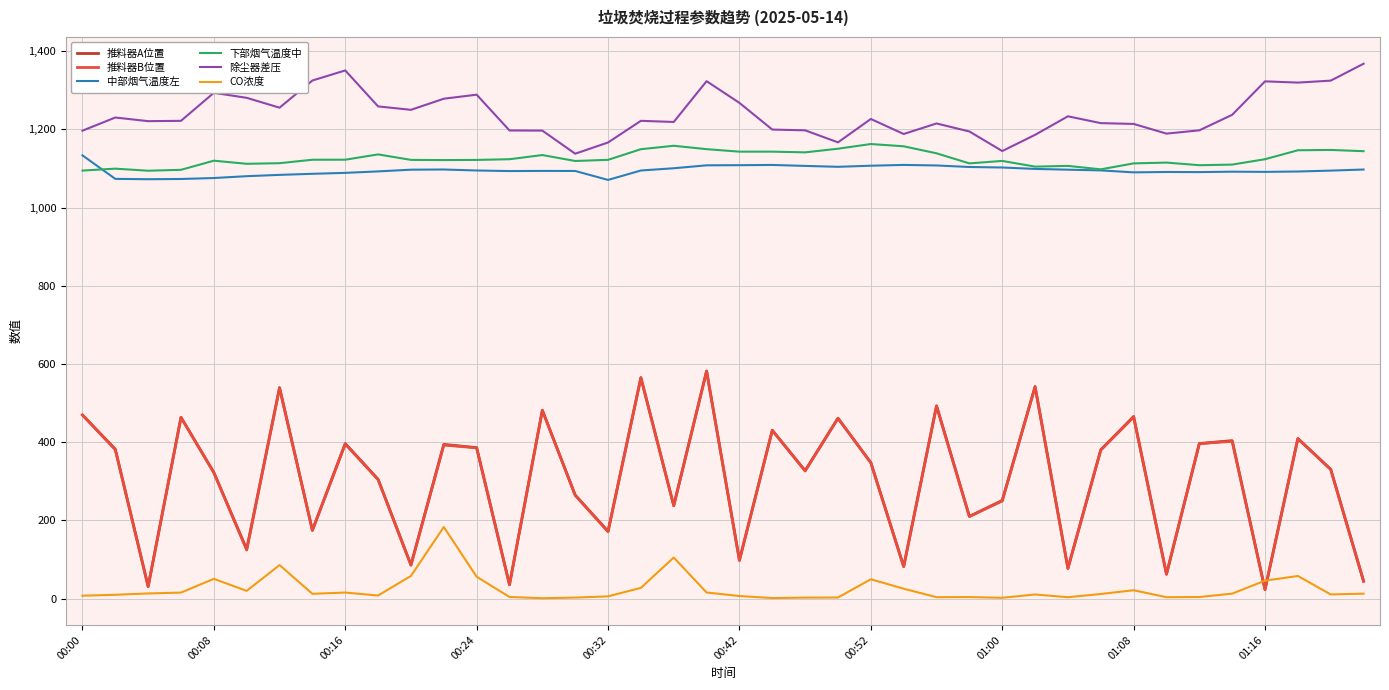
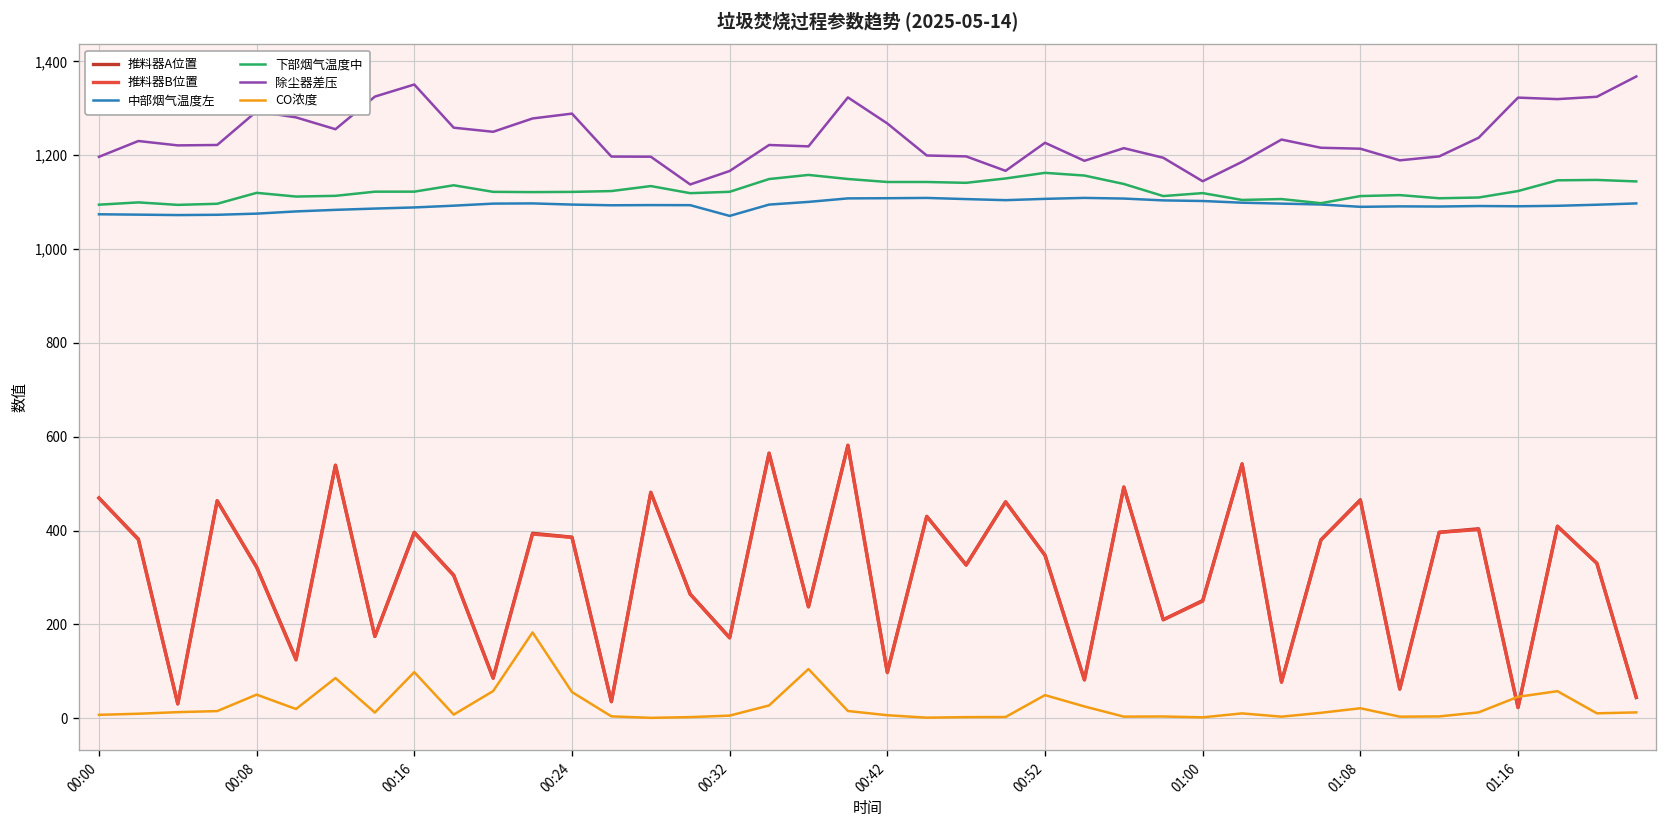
  {
    "中部烟气温度左": {
-     "00:00": "1,130",
+     "00:00": "1,070",
      "00:08": "1,080",
      "00:16": "1,090",
      "00:24": "1,090",
      "00:32": "1,070",
      "00:42": "1,110",
      "00:52": "1,110",
      "01:00": "1,100",
      "01:08": "1,090",
      "01:16": "1,090"
    },
    "下部烟气温度中": {
      "00:00": "1,090",
      "00:08": "1,120",
      "00:16": "1,120",
      "00:24": "1,120",
      "00:32": "1,120",
      "00:42": "1,140",
      "00:52": "1,160",
      "01:00": "1,120",
      "01:08": "1,110",
      "01:16": "1,120"
    },
    "除尘器差压": {
      "00:00": "1,200",
      "00:16": "1,350",
      "00:24": "1,290",
      "00:32": "1,170",
      "00:42": "1,270",
      "00:52": "1,230",
      "01:00": "1,140",
      "01:08": "1,210",
      "01:16": "1,320"
    },
    "CO浓度": {
      "00:00": "10",
      "00:08": "50",
-     "00:16": "20",
+     "00:16": "100",
      "00:24": "60",
      "00:32": "10",
      "00:42": "10",
      "00:52": "50",
      "01:00": "0",
      "01:08": "20",
      "01:16": "50"
    }
  }
